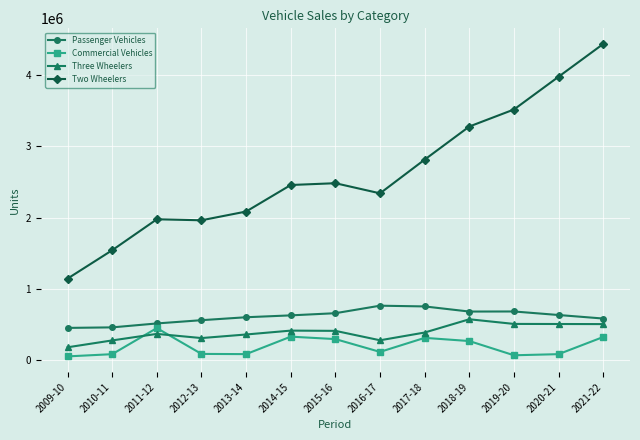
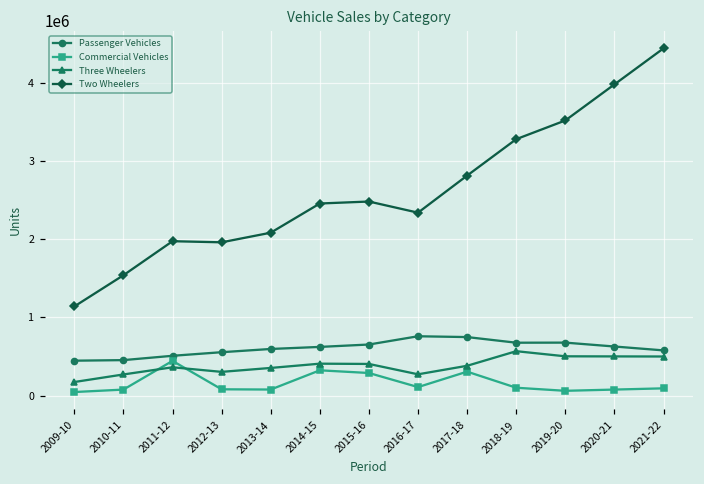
  {
    "Commercial Vehicles": {
      "2009-10": 0,
      "2010-11": 100000,
      "2011-12": 400000,
      "2012-13": 100000,
      "2013-14": 100000,
      "2014-15": 300000,
      "2015-16": 300000,
      "2016-17": 100000,
      "2017-18": 300000,
-     "2018-19": 300000,
+     "2018-19": 100000,
      "2019-20": 100000,
      "2020-21": 100000,
-     "2021-22": 300000
+     "2021-22": 100000
    }
  }
